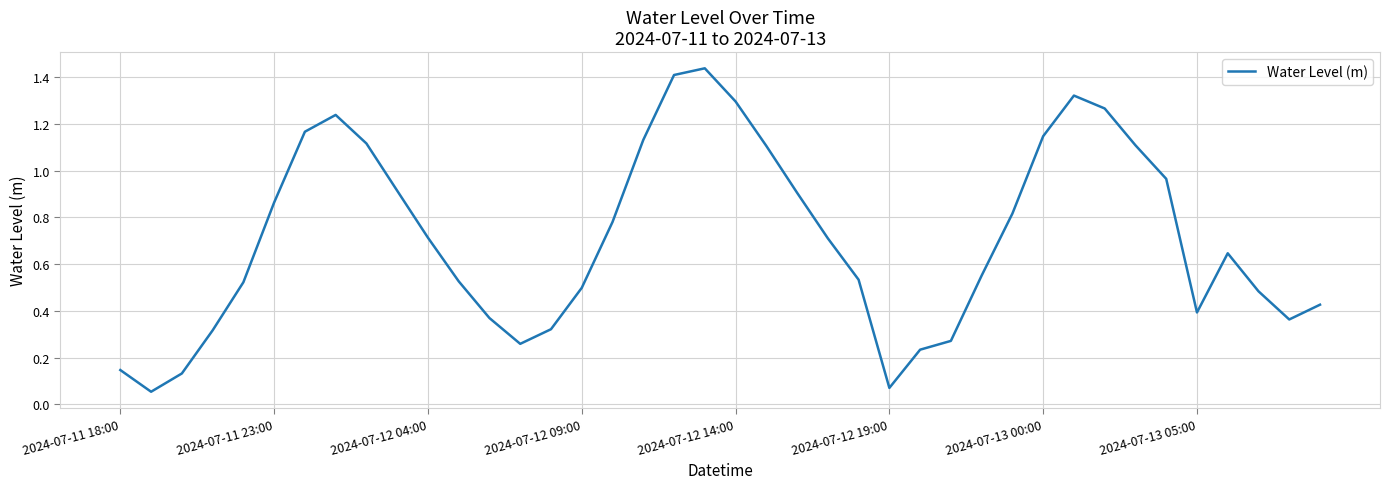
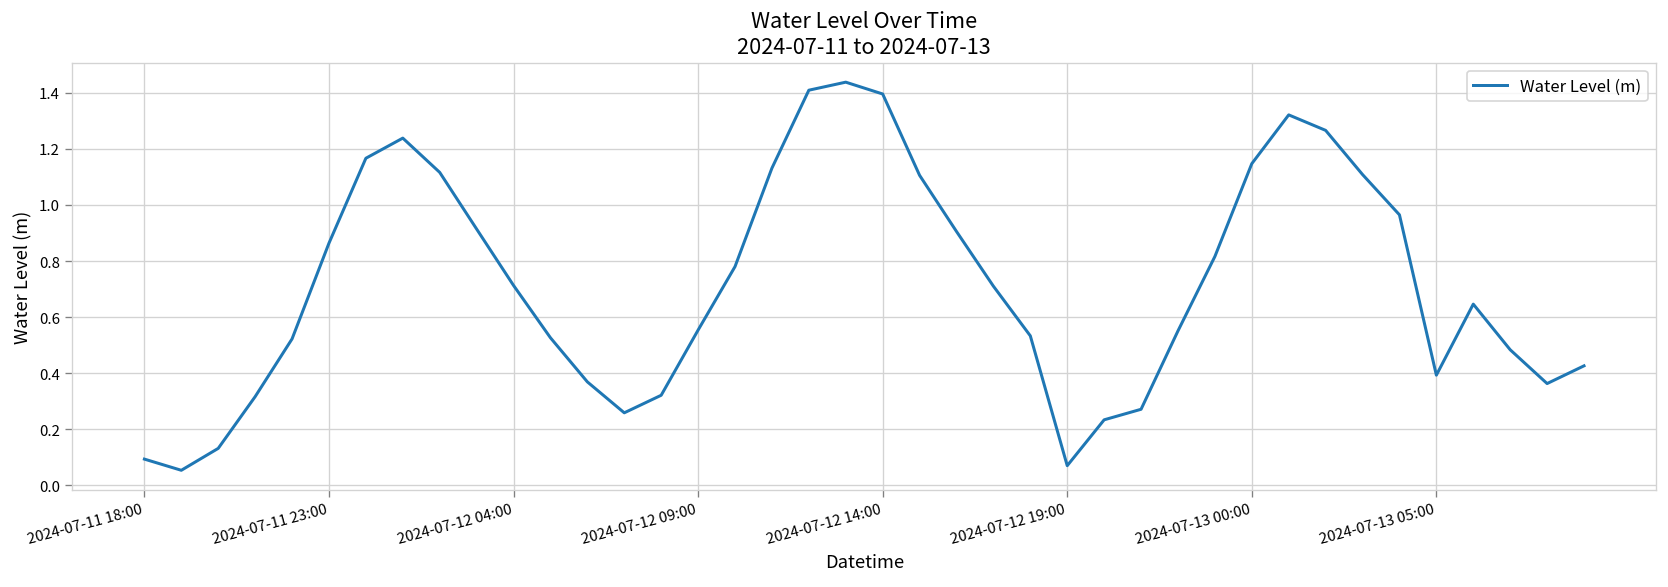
  {
-   "2024-07-11 18:00": 0.15,
+   "2024-07-11 18:00": 0.09,
    "2024-07-11 23:00": 0.86,
    "2024-07-12 04:00": 0.71,
-   "2024-07-12 09:00": 0.50,
-   "2024-07-12 14:00": 1.30,
+   "2024-07-12 09:00": 0.55,
+   "2024-07-12 14:00": 1.40,
    "2024-07-12 19:00": 0.07,
    "2024-07-13 00:00": 1.15,
    "2024-07-13 05:00": 0.39
  }
